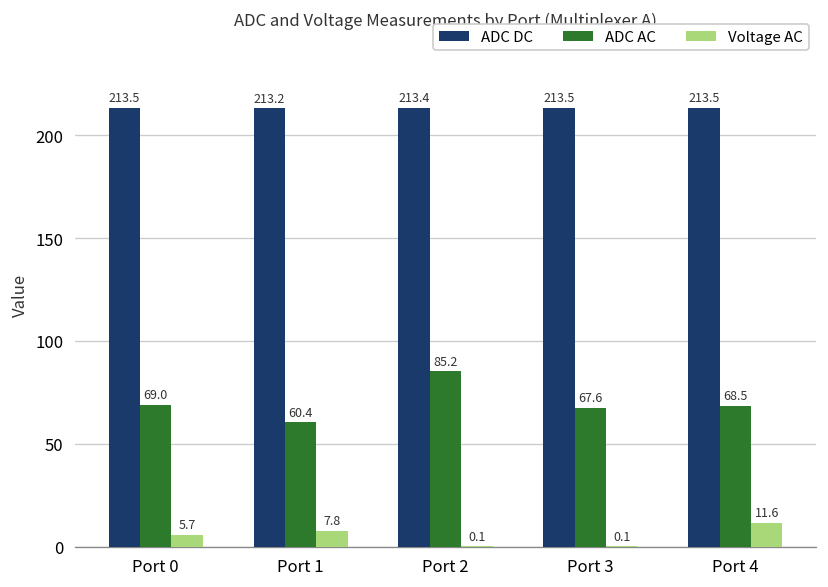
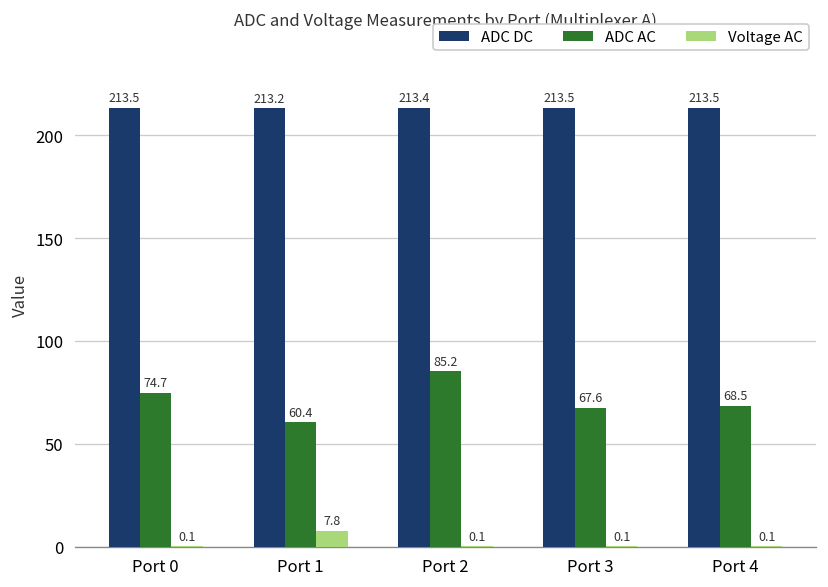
  {
    "ADC DC": {
      "Port 0": 213.5,
      "Port 1": 213.2,
      "Port 2": 213.4,
      "Port 3": 213.5,
      "Port 4": 213.5
    },
    "ADC AC": {
-     "Port 0": 69.0,
+     "Port 0": 74.7,
      "Port 1": 60.4,
      "Port 2": 85.2,
      "Port 3": 67.6,
      "Port 4": 68.5
    },
    "Voltage AC": {
-     "Port 0": 5.7,
+     "Port 0": 0.1,
      "Port 1": 7.8,
      "Port 2": 0.1,
      "Port 3": 0.1,
-     "Port 4": 11.6
+     "Port 4": 0.1
    }
  }
